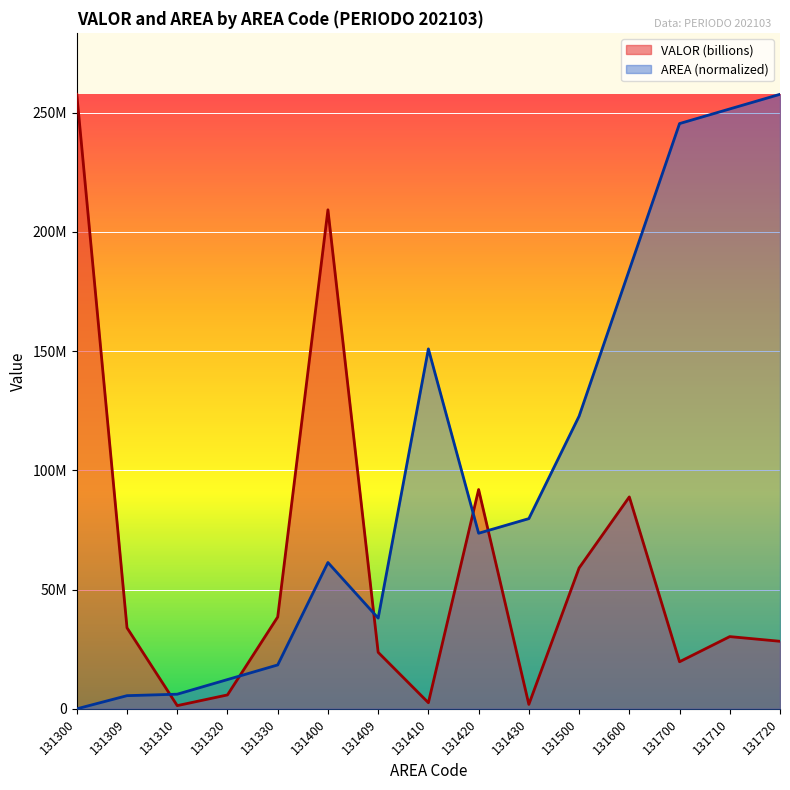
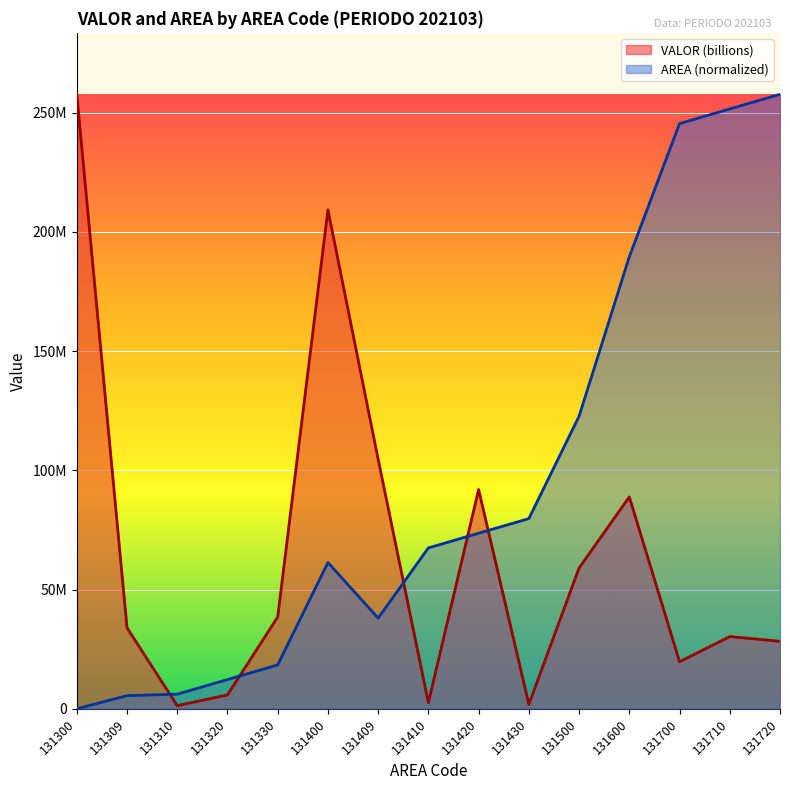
  {
    "VALOR (billions)": {
      "131300": 258000000,
      "131309": 34000000,
      "131310": 1000000,
      "131320": 6000000,
      "131330": 39000000,
      "131400": 209000000,
-     "131409": 24000000,
+     "131409": 105000000,
      "131410": 3000000,
      "131420": 92000000,
      "131430": 2000000,
      "131500": 59000000,
      "131600": 89000000,
      "131700": 20000000,
      "131710": 30000000,
      "131720": 28000000
    },
    "AREA (normalized)": {
      "131300": 0,
      "131309": 6000000,
      "131310": 6000000,
      "131320": 12000000,
      "131330": 18000000,
      "131400": 61000000,
      "131409": 38000000,
-     "131410": 151000000,
+     "131410": 68000000,
      "131420": 74000000,
      "131430": 80000000,
      "131500": 123000000,
-     "131600": 184000000,
+     "131600": 190000000,
      "131700": 245000000,
      "131710": 252000000,
      "131720": 258000000
    }
  }
